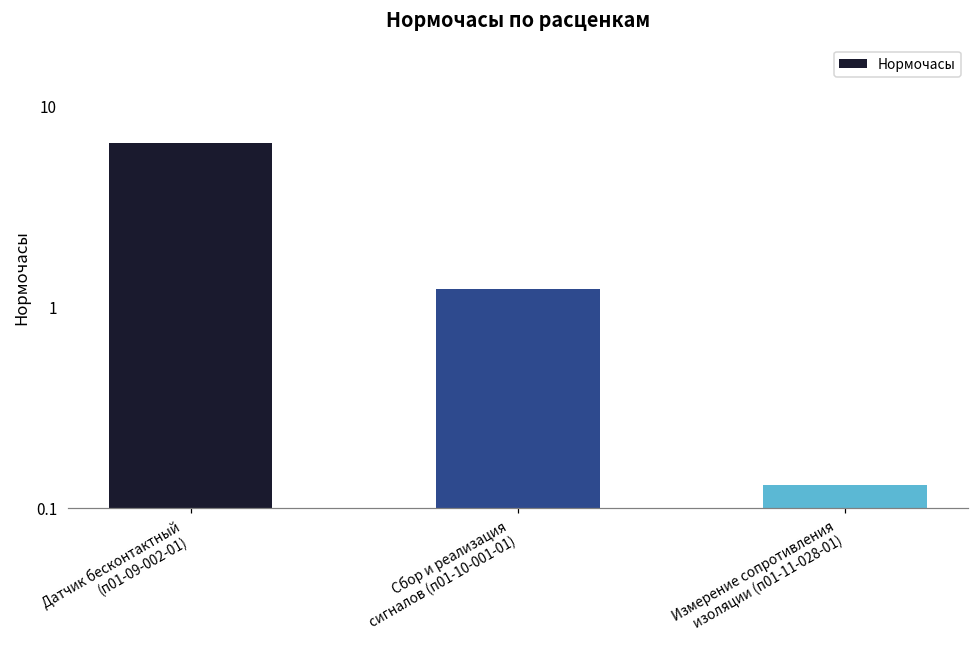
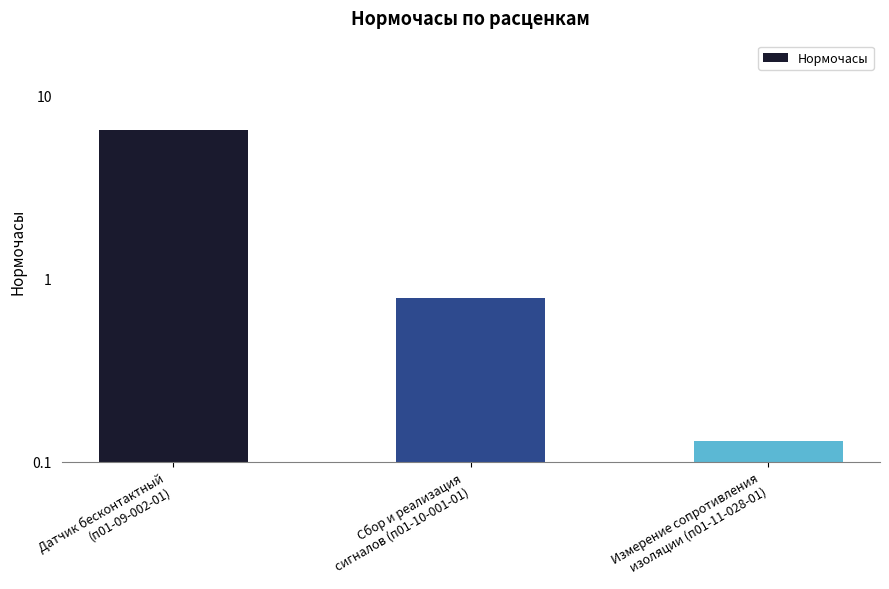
  {
    "Датчик бесконтактный (п01-09-002-01)": 6.5,
-   "Сбор и реализация сигналов (п01-10-001-01)": 1.2,
+   "Сбор и реализация сигналов (п01-10-001-01)": 0.78,
    "Измерение сопротивления изоляции (п01-11-028-01)": 0.13
  }
